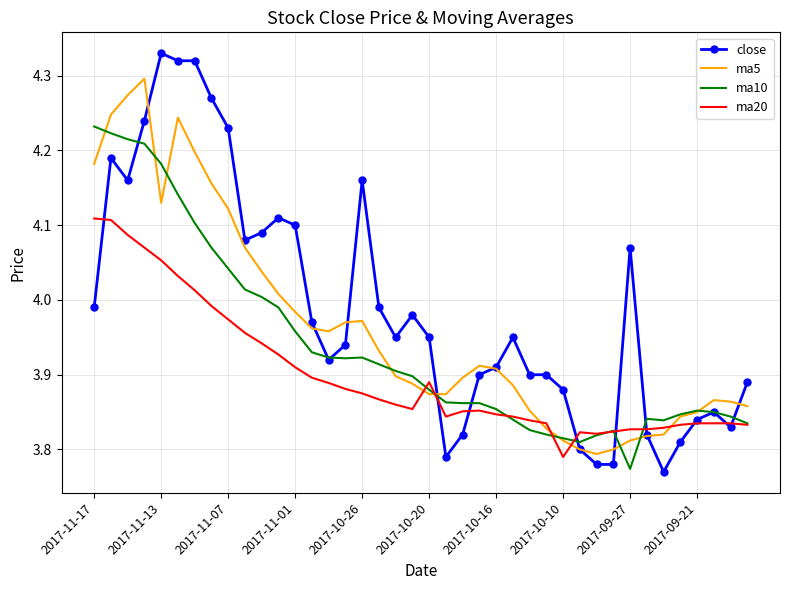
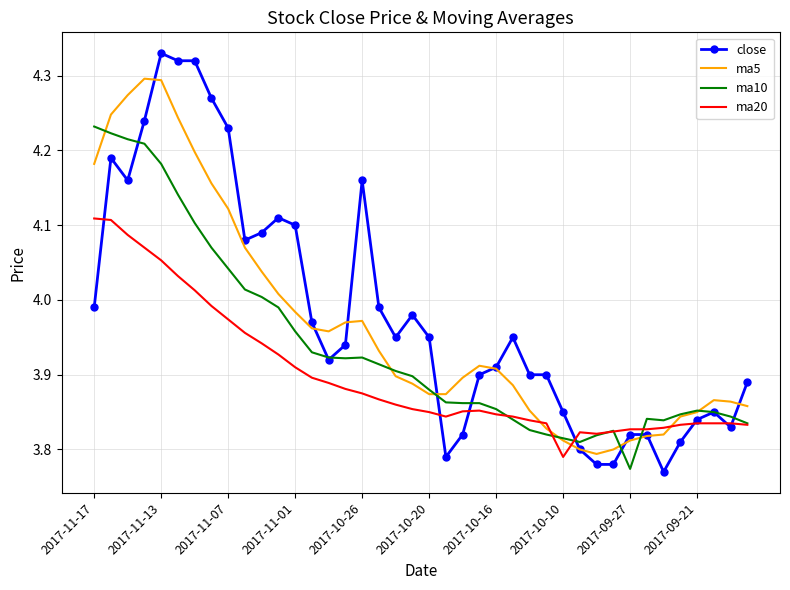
  {
    "close": {
      "2017-11-17": 3.99,
      "2017-11-13": 4.33,
      "2017-11-07": 4.23,
      "2017-11-01": 4.10,
      "2017-10-26": 4.16,
      "2017-10-20": 3.95,
-     "2017-10-10": 3.88,
-     "2017-09-27": 4.07,
+     "2017-10-10": 3.85,
+     "2017-09-27": 3.82,
      "2017-09-21": 3.84
    },
    "ma5": {
      "2017-11-17": 4.18,
-     "2017-11-13": 4.13,
+     "2017-11-13": 4.29,
      "2017-11-07": 4.12,
      "2017-11-01": 3.98,
      "2017-10-26": 3.97,
      "2017-10-20": 3.87,
      "2017-09-27": 3.81
    },
    "ma10": {
      "2017-11-17": 4.23,
      "2017-11-13": 4.18,
      "2017-11-07": 4.04,
      "2017-11-01": 3.96,
      "2017-10-26": 3.92,
      "2017-10-20": 3.88,
      "2017-10-16": 3.85,
      "2017-09-27": 3.77
    },
    "ma20": {
      "2017-11-17": 4.11,
      "2017-11-13": 4.05,
      "2017-11-07": 3.97,
      "2017-11-01": 3.91,
      "2017-10-26": 3.88,
-     "2017-10-20": 3.89,
+     "2017-10-20": 3.85,
      "2017-10-16": 3.85,
      "2017-10-10": 3.79,
      "2017-09-27": 3.83,
      "2017-09-21": 3.84
    }
  }
